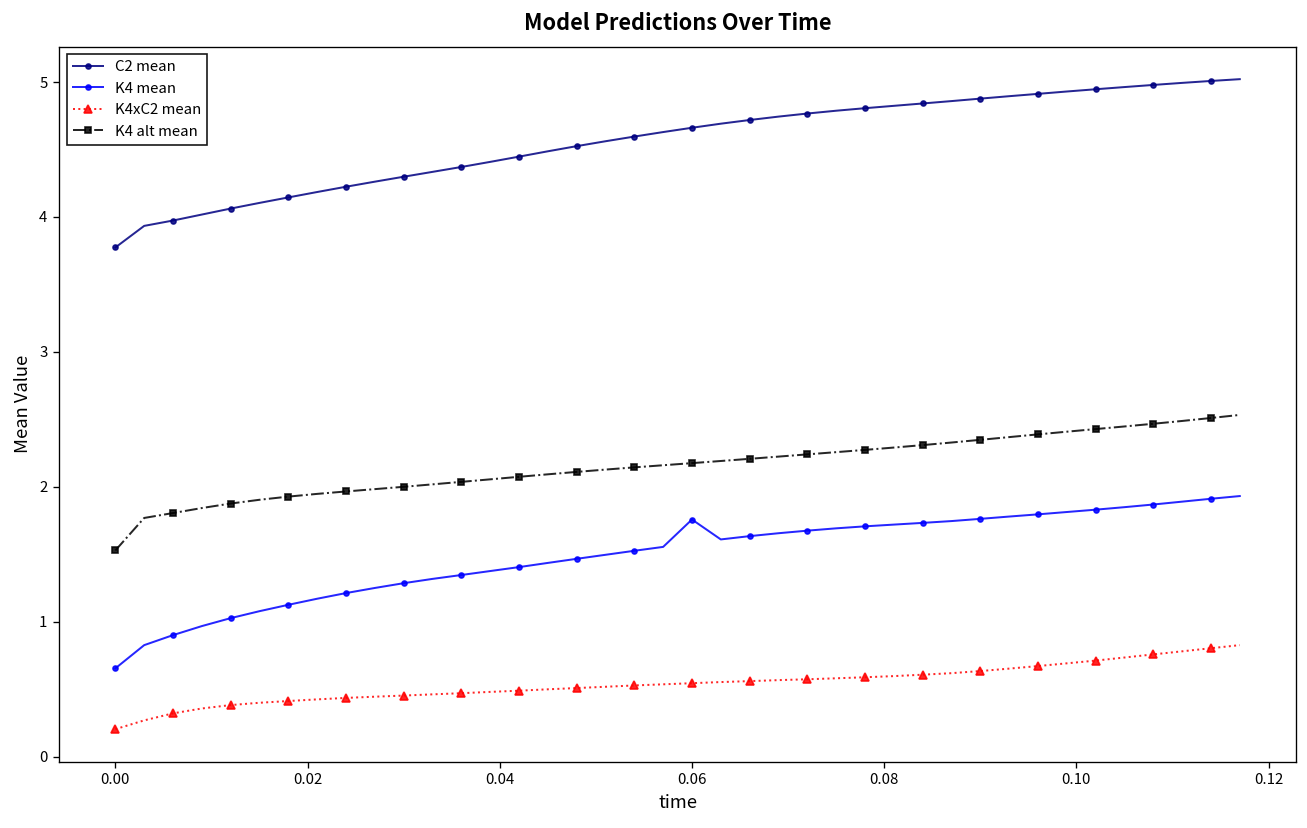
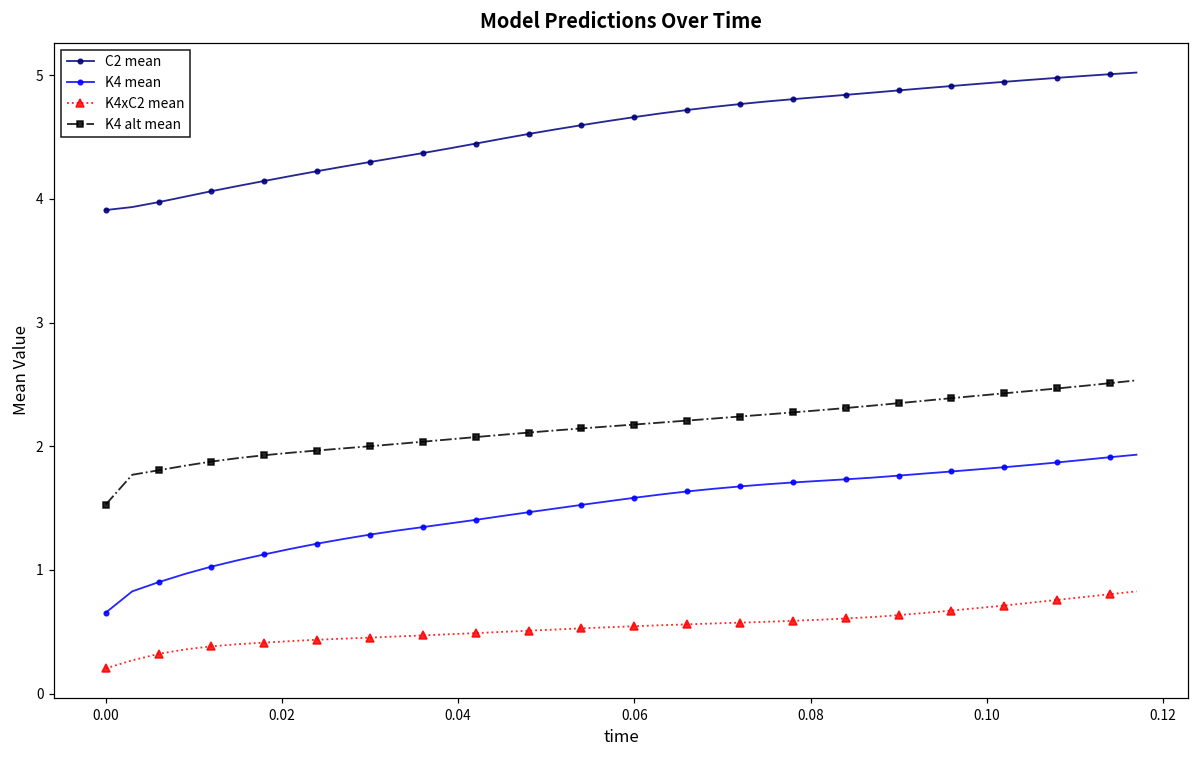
  {
    "C2 mean": {
-     "0.00": 3.77,
+     "0.00": 3.91,
      "0.06": 4.66
    },
    "K4 mean": {
      "0.00": 0.65,
-     "0.06": 1.76
+     "0.06": 1.58
    },
    "K4xC2 mean": {
      "0.00": 0.20,
      "0.06": 0.54
    },
    "K4 alt mean": {
      "0.00": 1.53,
      "0.06": 2.18
    }
  }
